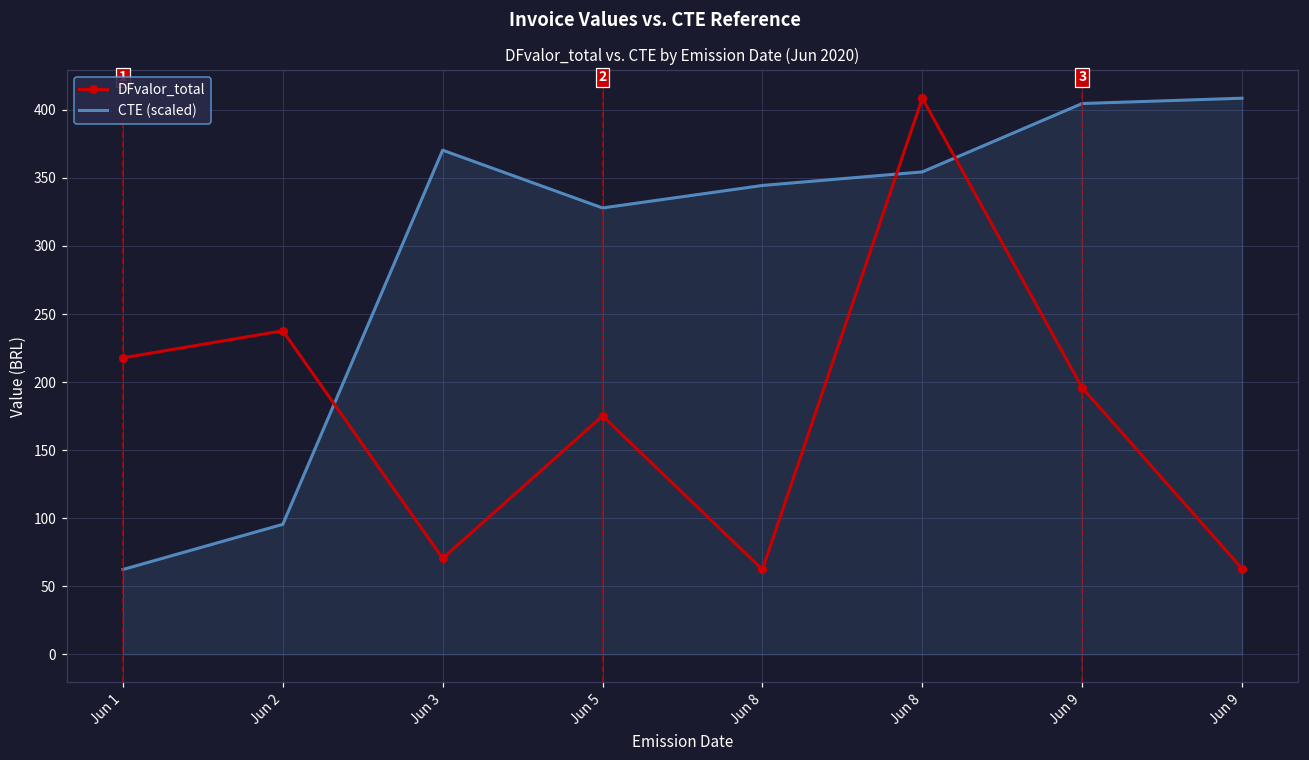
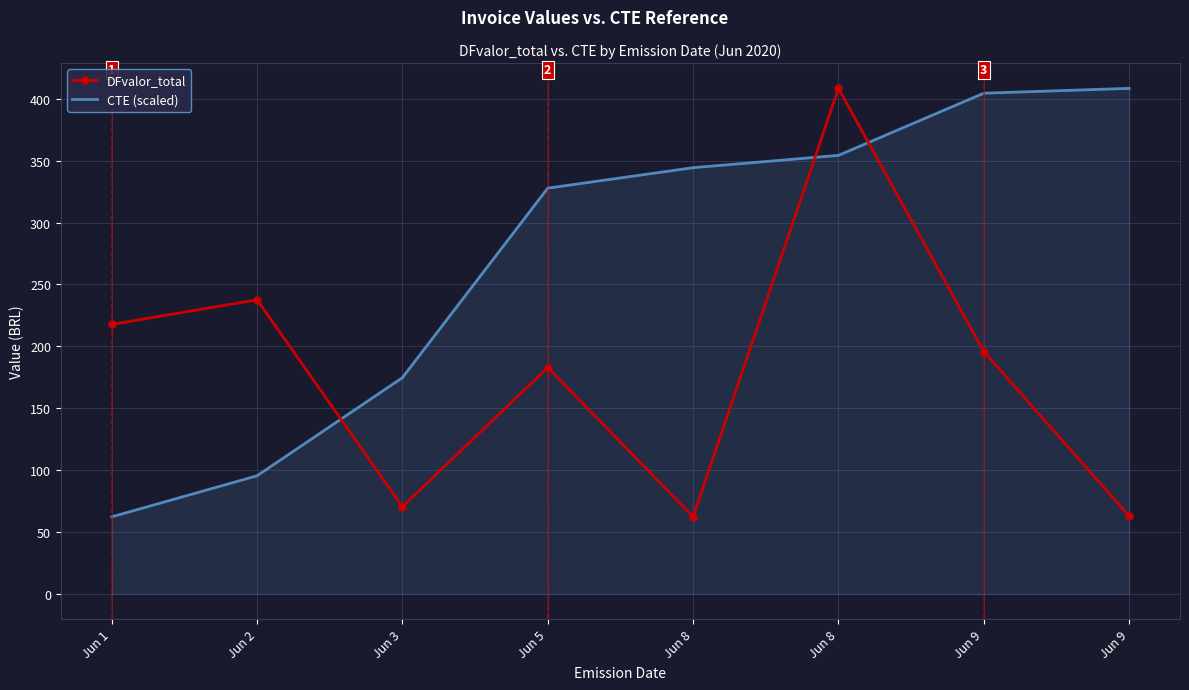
  {
    "DFvalor_total": {
      "Jun 1": 218,
      "Jun 2": 238,
      "Jun 3": 70,
-     "Jun 5": 175
+     "Jun 5": 183
    },
    "CTE (scaled)": {
      "Jun 1": 62,
      "Jun 2": 95,
-     "Jun 3": 370,
+     "Jun 3": 175,
      "Jun 5": 328
    }
  }
